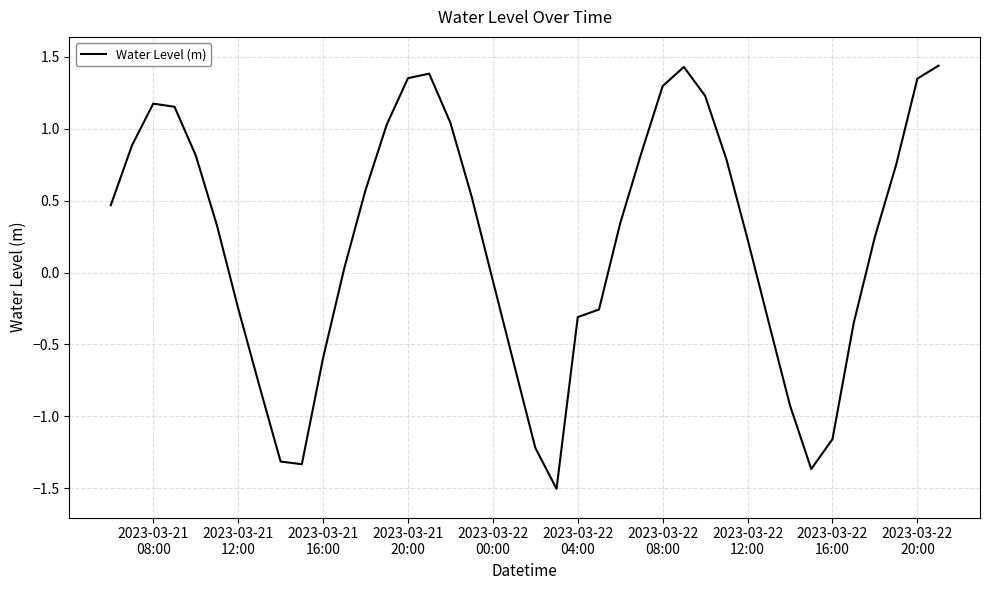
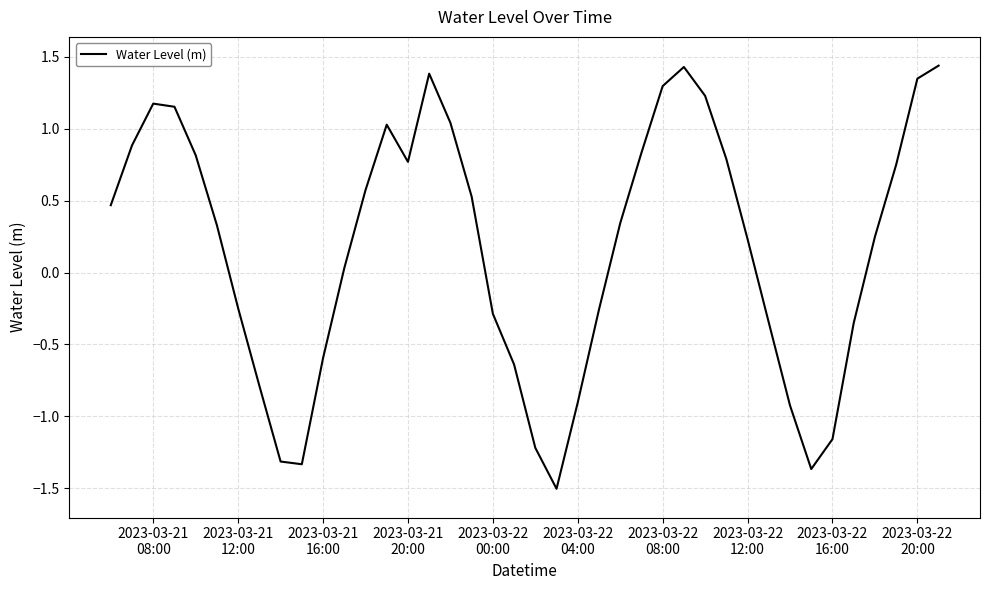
  {
    "2023-03-21 08:00": 1.18,
    "2023-03-21 12:00": -0.25,
    "2023-03-21 16:00": -0.59,
-   "2023-03-21 20:00": 1.35,
-   "2023-03-22 00:00": -0.06,
-   "2023-03-22 04:00": -0.31,
+   "2023-03-21 20:00": 0.77,
+   "2023-03-22 00:00": -0.29,
+   "2023-03-22 04:00": -0.90,
    "2023-03-22 08:00": 1.30,
    "2023-03-22 12:00": 0.23,
    "2023-03-22 16:00": -1.16,
    "2023-03-22 20:00": 1.35
  }
